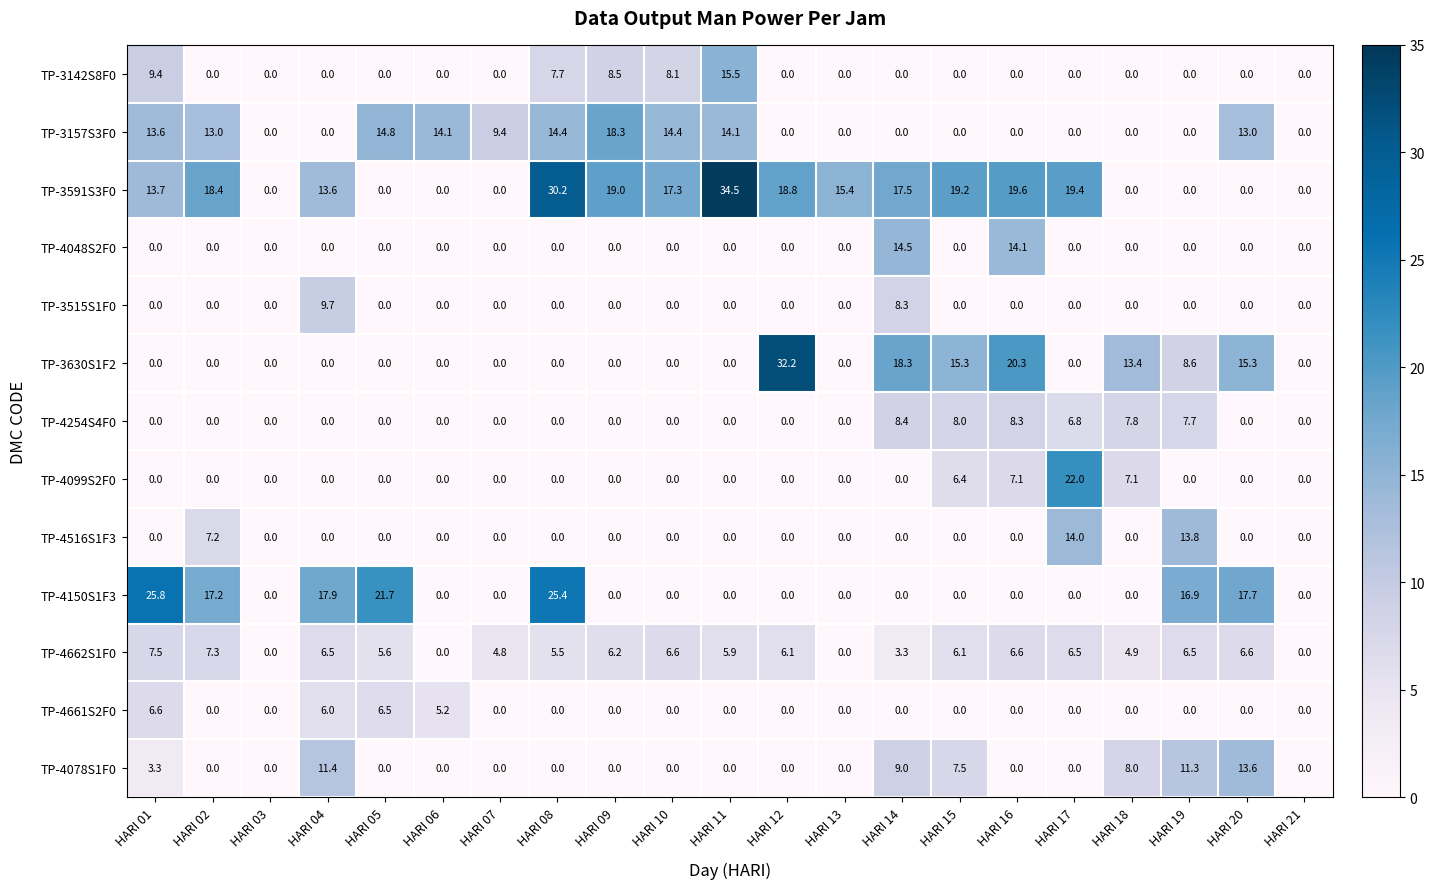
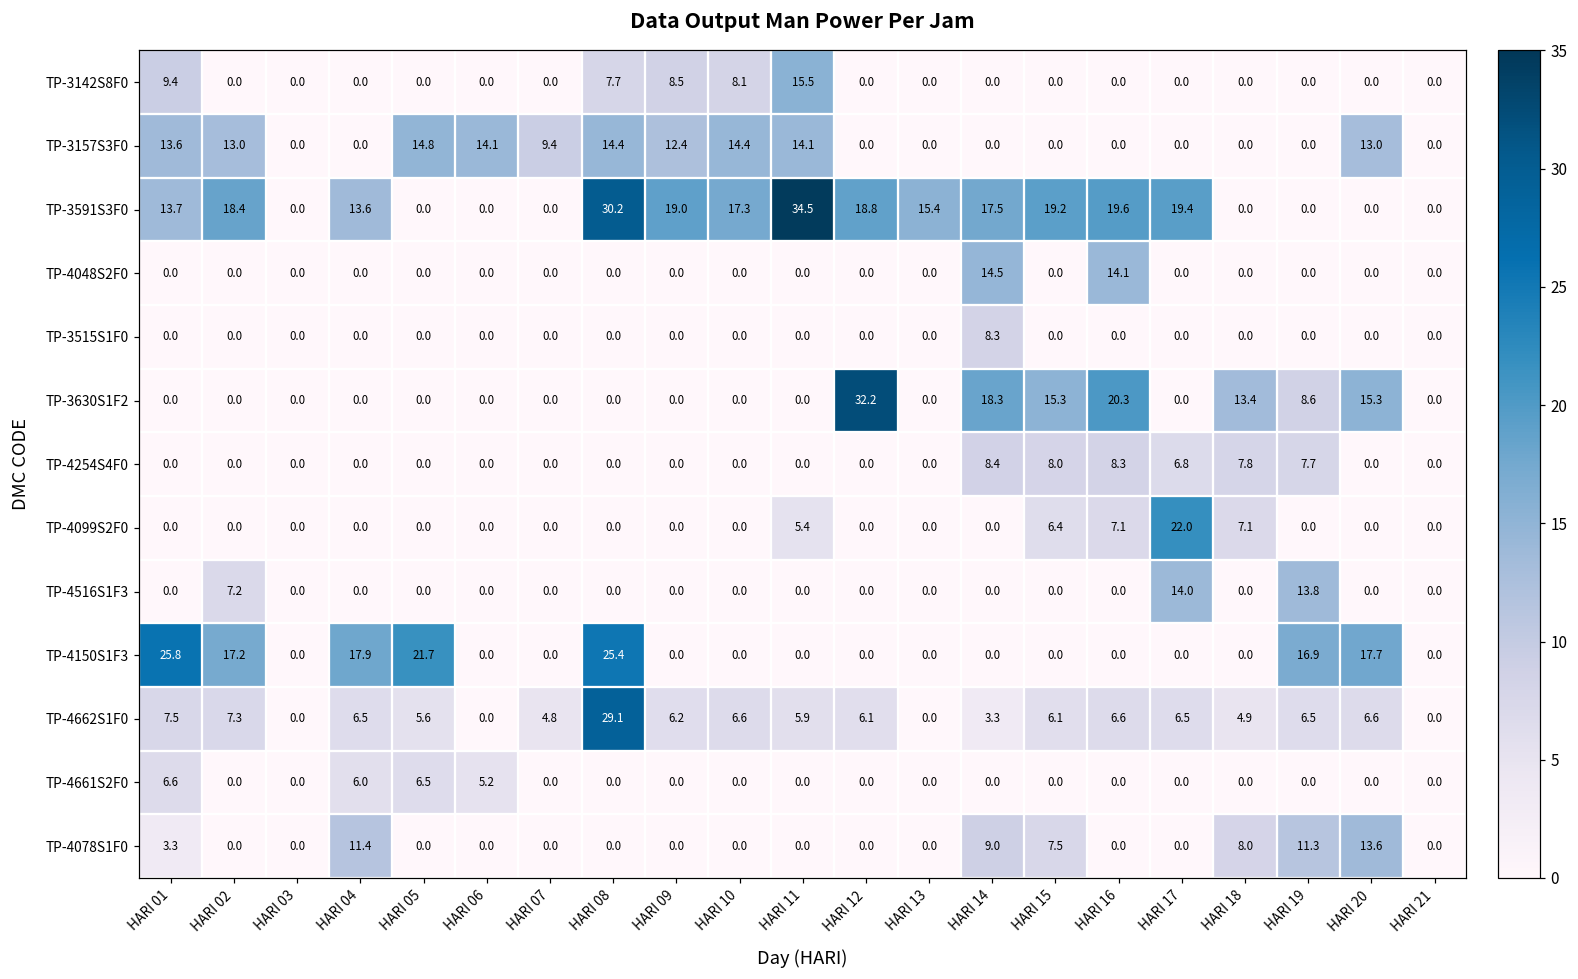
  {
    "TP-3157S3F0": {
      "HARI 01": 13.6,
      "HARI 02": 13.0,
      "HARI 03": 0.0,
      "HARI 04": 0.0,
      "HARI 05": 14.8,
      "HARI 06": 14.1,
      "HARI 07": 9.4,
      "HARI 08": 14.4,
-     "HARI 09": 18.3,
+     "HARI 09": 12.4,
      "HARI 10": 14.4,
      "HARI 11": 14.1,
      "HARI 12": 0.0,
      "HARI 13": 0.0,
      "HARI 14": 0.0,
      "HARI 15": 0.0,
      "HARI 16": 0.0,
      "HARI 17": 0.0,
      "HARI 18": 0.0,
      "HARI 19": 0.0,
      "HARI 20": 13.0,
      "HARI 21": 0.0
    },
    "TP-3515S1F0": {
      "HARI 01": 0.0,
      "HARI 02": 0.0,
      "HARI 03": 0.0,
-     "HARI 04": 9.7,
+     "HARI 04": 0.0,
      "HARI 05": 0.0,
      "HARI 06": 0.0,
      "HARI 07": 0.0,
      "HARI 08": 0.0,
      "HARI 09": 0.0,
      "HARI 10": 0.0,
      "HARI 11": 0.0,
      "HARI 12": 0.0,
      "HARI 13": 0.0,
      "HARI 14": 8.3,
      "HARI 15": 0.0,
      "HARI 16": 0.0,
      "HARI 17": 0.0,
      "HARI 18": 0.0,
      "HARI 19": 0.0,
      "HARI 20": 0.0,
      "HARI 21": 0.0
    },
    "TP-4099S2F0": {
      "HARI 01": 0.0,
      "HARI 02": 0.0,
      "HARI 03": 0.0,
      "HARI 04": 0.0,
      "HARI 05": 0.0,
      "HARI 06": 0.0,
      "HARI 07": 0.0,
      "HARI 08": 0.0,
      "HARI 09": 0.0,
      "HARI 10": 0.0,
-     "HARI 11": 0.0,
+     "HARI 11": 5.4,
      "HARI 12": 0.0,
      "HARI 13": 0.0,
      "HARI 14": 0.0,
      "HARI 15": 6.4,
      "HARI 16": 7.1,
      "HARI 17": 22.0,
      "HARI 18": 7.1,
      "HARI 19": 0.0,
      "HARI 20": 0.0,
      "HARI 21": 0.0
    },
    "TP-4662S1F0": {
      "HARI 01": 7.5,
      "HARI 02": 7.3,
      "HARI 03": 0.0,
      "HARI 04": 6.5,
      "HARI 05": 5.6,
      "HARI 06": 0.0,
      "HARI 07": 4.8,
-     "HARI 08": 5.5,
+     "HARI 08": 29.1,
      "HARI 09": 6.2,
      "HARI 10": 6.6,
      "HARI 11": 5.9,
      "HARI 12": 6.1,
      "HARI 13": 0.0,
      "HARI 14": 3.3,
      "HARI 15": 6.1,
      "HARI 16": 6.6,
      "HARI 17": 6.5,
      "HARI 18": 4.9,
      "HARI 19": 6.5,
      "HARI 20": 6.6,
      "HARI 21": 0.0
    }
  }
